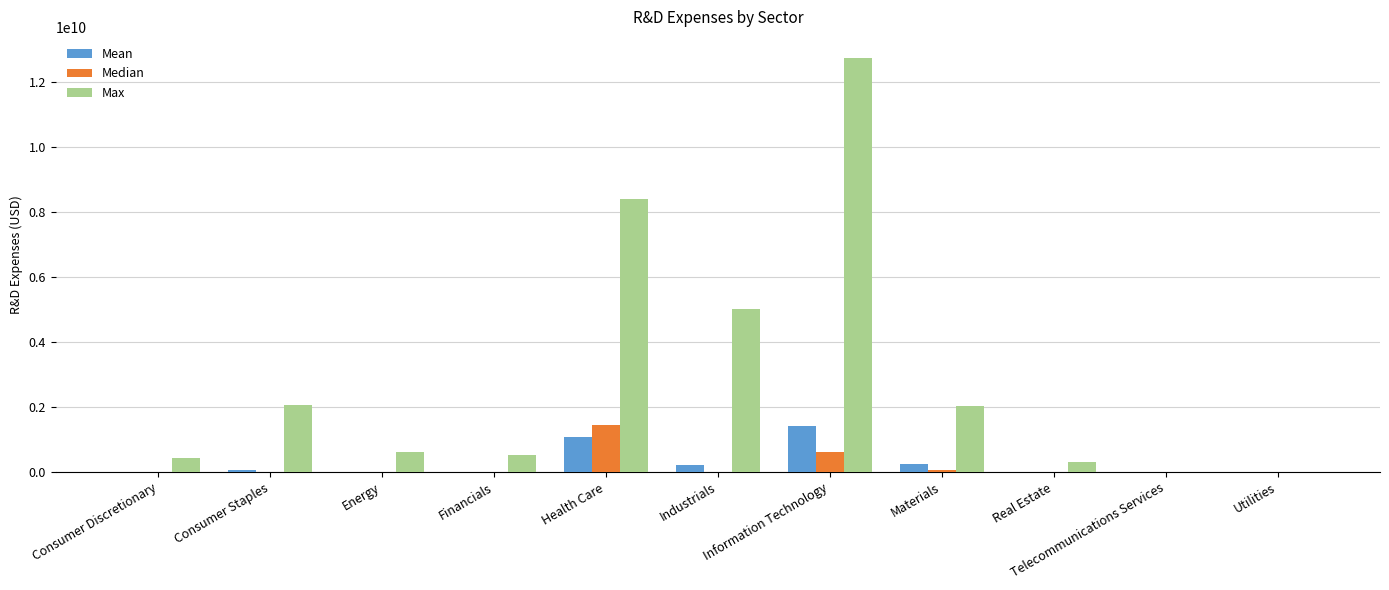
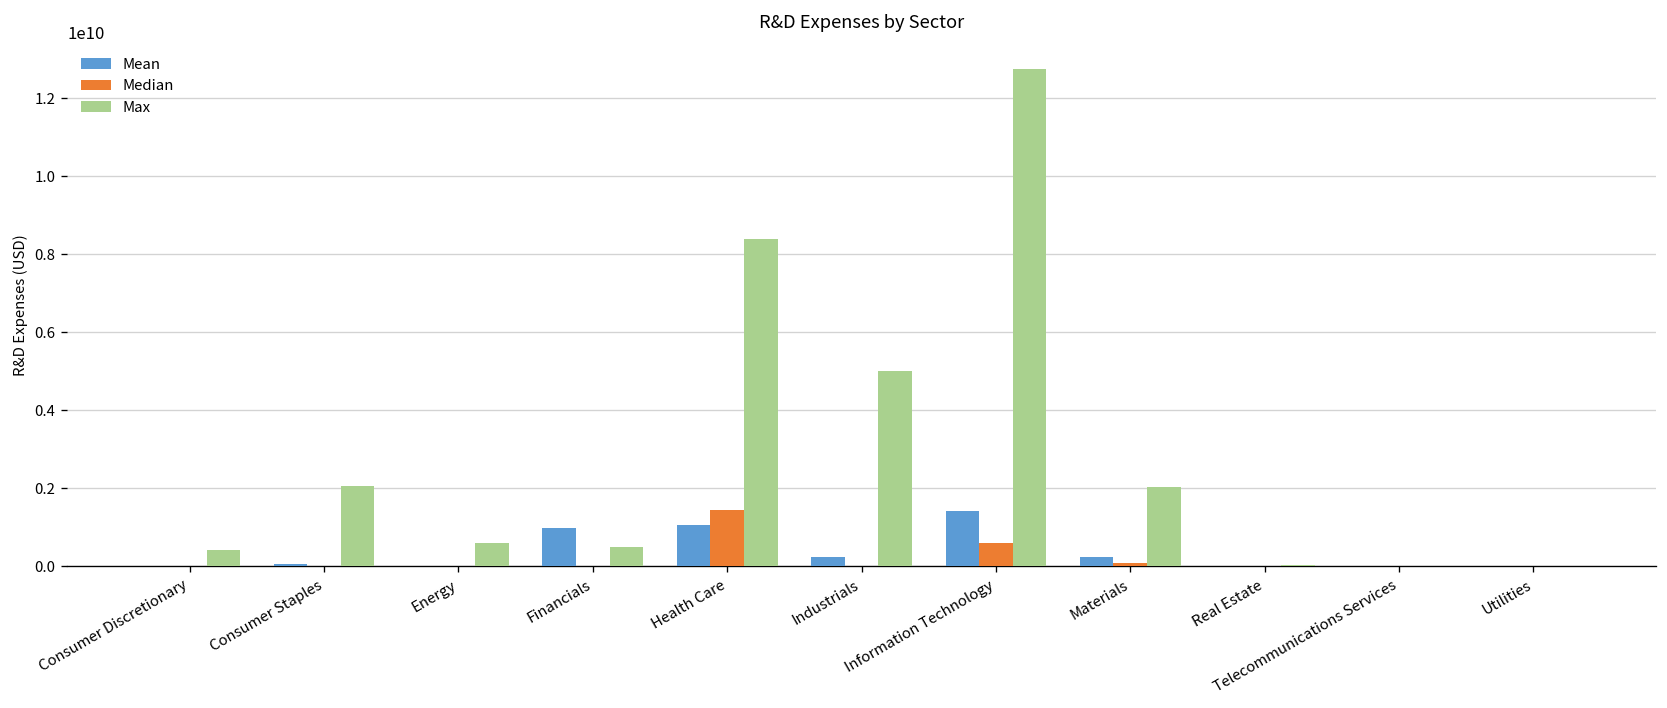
  {
    "Mean": {
-     "Financials": 0,
+     "Financials": 1000000000,
      "Health Care": 1100000000,
      "Industrials": 200000000,
      "Information Technology": 1400000000,
      "Materials": 200000000,
      "Telecommunications Services": 0,
      "Utilities": 0
    },
    "Median": {
      "Consumer Discretionary": 0,
      "Consumer Staples": 0,
      "Energy": 0,
      "Financials": 0,
      "Health Care": 1500000000,
      "Industrials": 0,
      "Information Technology": 600000000,
      "Materials": 100000000,
      "Real Estate": 0,
      "Telecommunications Services": 0,
      "Utilities": 0
    },
    "Max": {
      "Consumer Discretionary": 400000000,
      "Consumer Staples": 2100000000,
      "Energy": 600000000,
      "Financials": 500000000,
      "Health Care": 8400000000,
      "Industrials": 5000000000,
      "Information Technology": 12700000000,
      "Materials": 2000000000,
-     "Real Estate": 300000000,
+     "Real Estate": 0,
      "Telecommunications Services": 0,
      "Utilities": 0
    }
  }
